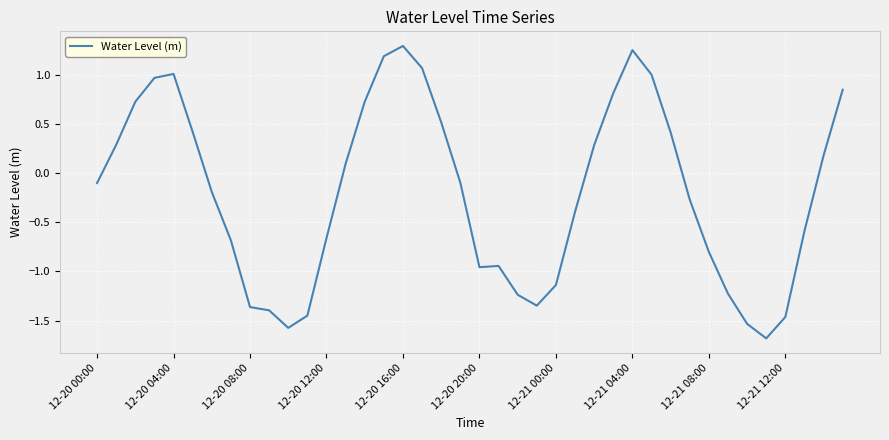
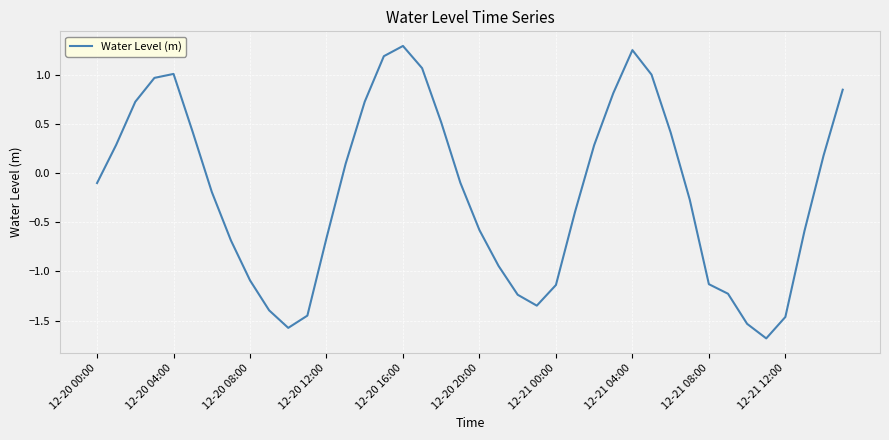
  {
    "12-20 00:00": -0.1,
    "12-20 04:00": 1.0,
-   "12-20 08:00": -1.4,
+   "12-20 08:00": -1.1,
    "12-20 12:00": -0.7,
    "12-20 16:00": 1.3,
-   "12-20 20:00": -1.0,
+   "12-20 20:00": -0.6,
    "12-21 00:00": -1.1,
    "12-21 04:00": 1.3,
-   "12-21 08:00": -0.8,
+   "12-21 08:00": -1.1,
    "12-21 12:00": -1.5
  }
